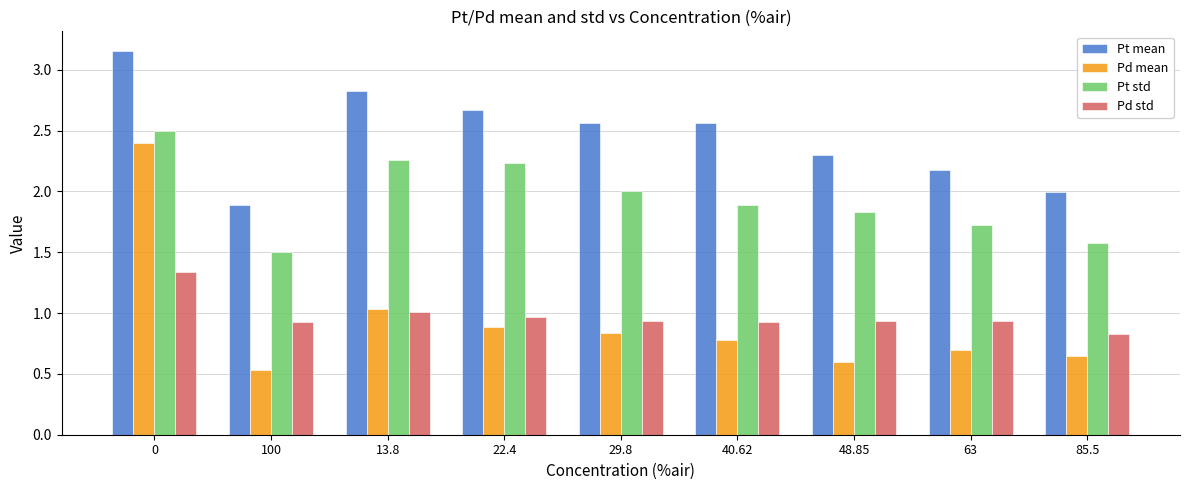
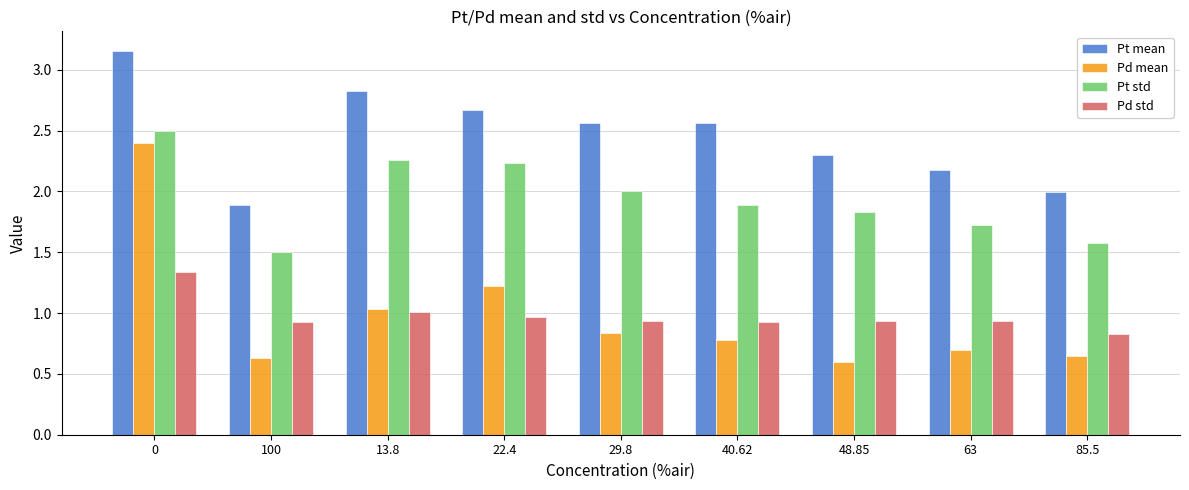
  {
    "Pt mean": {
      "0": 3.16,
      "100": 1.89,
      "13.8": 2.82,
      "22.4": 2.67,
      "29.8": 2.56,
      "40.62": 2.56,
      "48.85": 2.30,
      "63": 2.17,
      "85.5": 2.00
    },
    "Pd mean": {
      "0": 2.40,
-     "100": 0.53,
+     "100": 0.63,
      "13.8": 1.04,
-     "22.4": 0.88,
+     "22.4": 1.22,
      "29.8": 0.84,
      "40.62": 0.78,
      "48.85": 0.60,
      "63": 0.70,
      "85.5": 0.65
    },
    "Pt std": {
      "0": 2.49,
      "100": 1.50,
      "13.8": 2.26,
      "22.4": 2.24,
      "29.8": 2.00,
      "40.62": 1.89,
      "48.85": 1.83,
      "63": 1.73,
      "85.5": 1.58
    },
    "Pd std": {
      "0": 1.34,
      "100": 0.92,
      "13.8": 1.01,
      "22.4": 0.97,
      "29.8": 0.94,
      "40.62": 0.93,
      "48.85": 0.94,
      "63": 0.94,
      "85.5": 0.83
    }
  }
